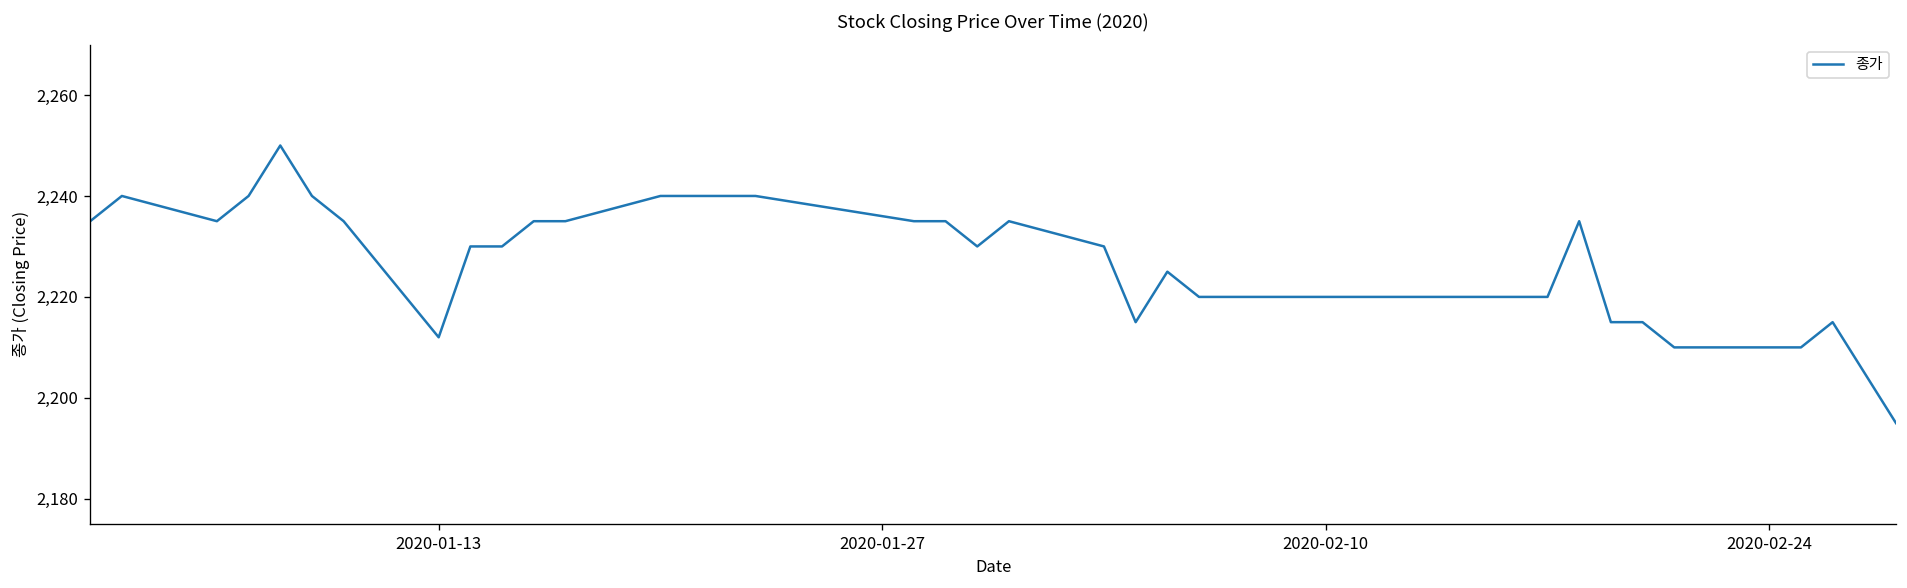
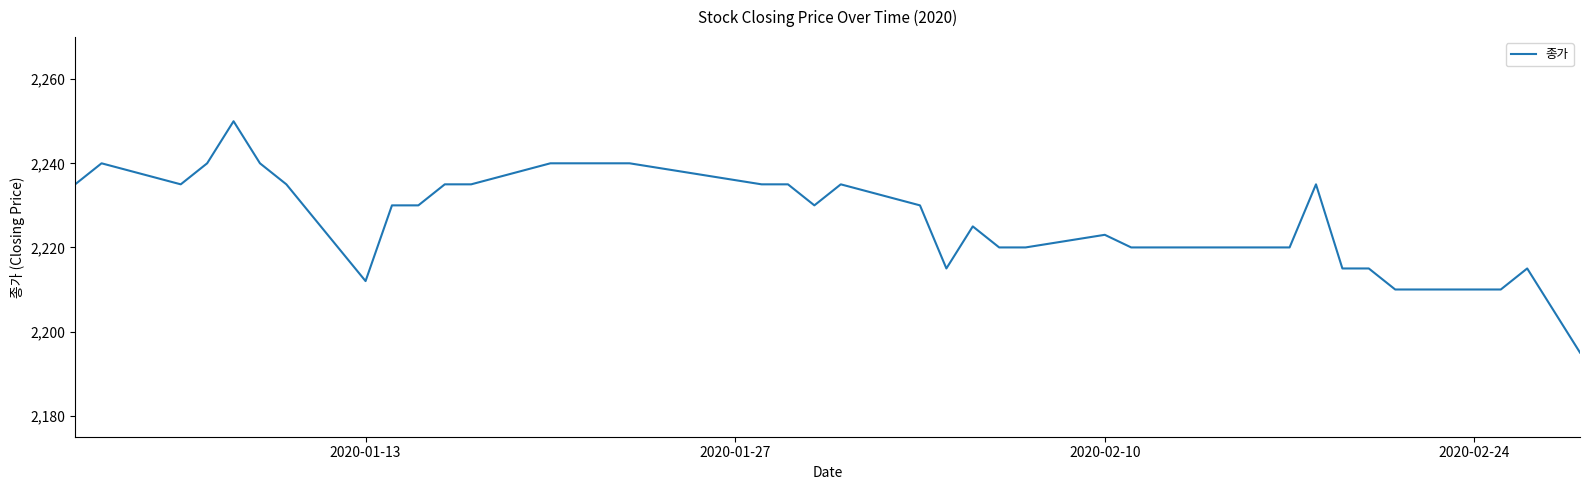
  {
    "2020-01-13": "2,212",
-   "2020-02-10": "2,220",
+   "2020-02-10": "2,223",
    "2020-02-24": "2,210"
  }
